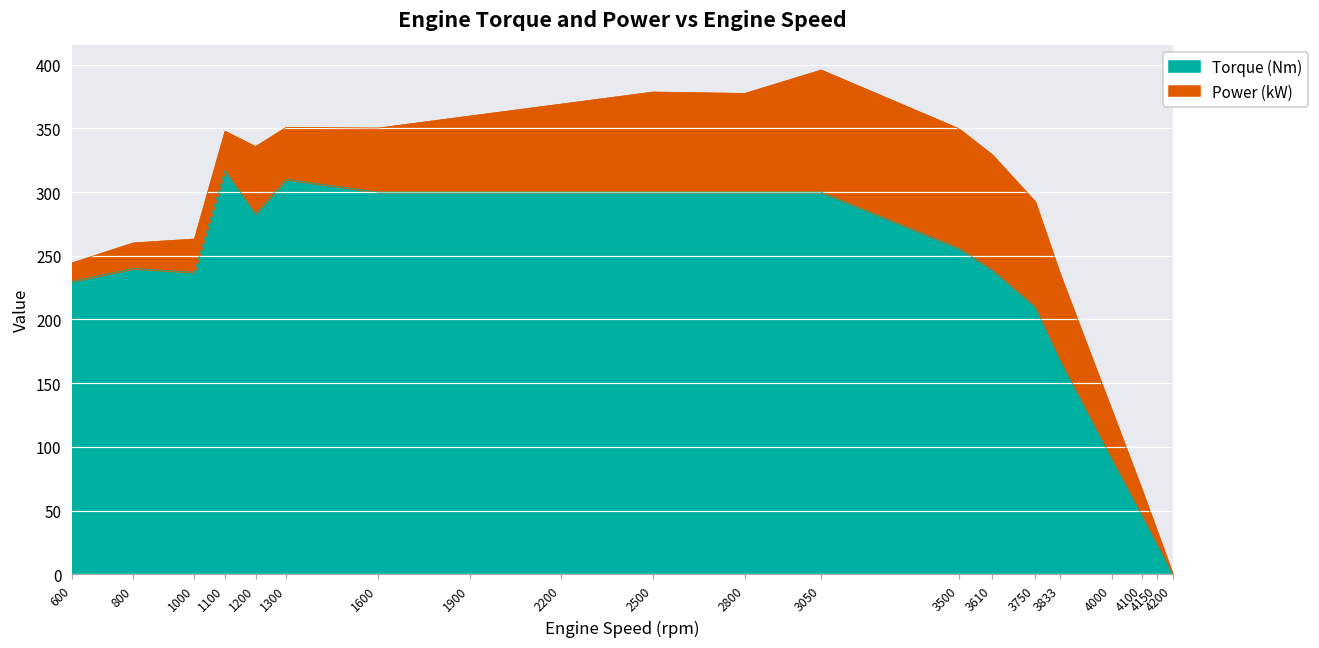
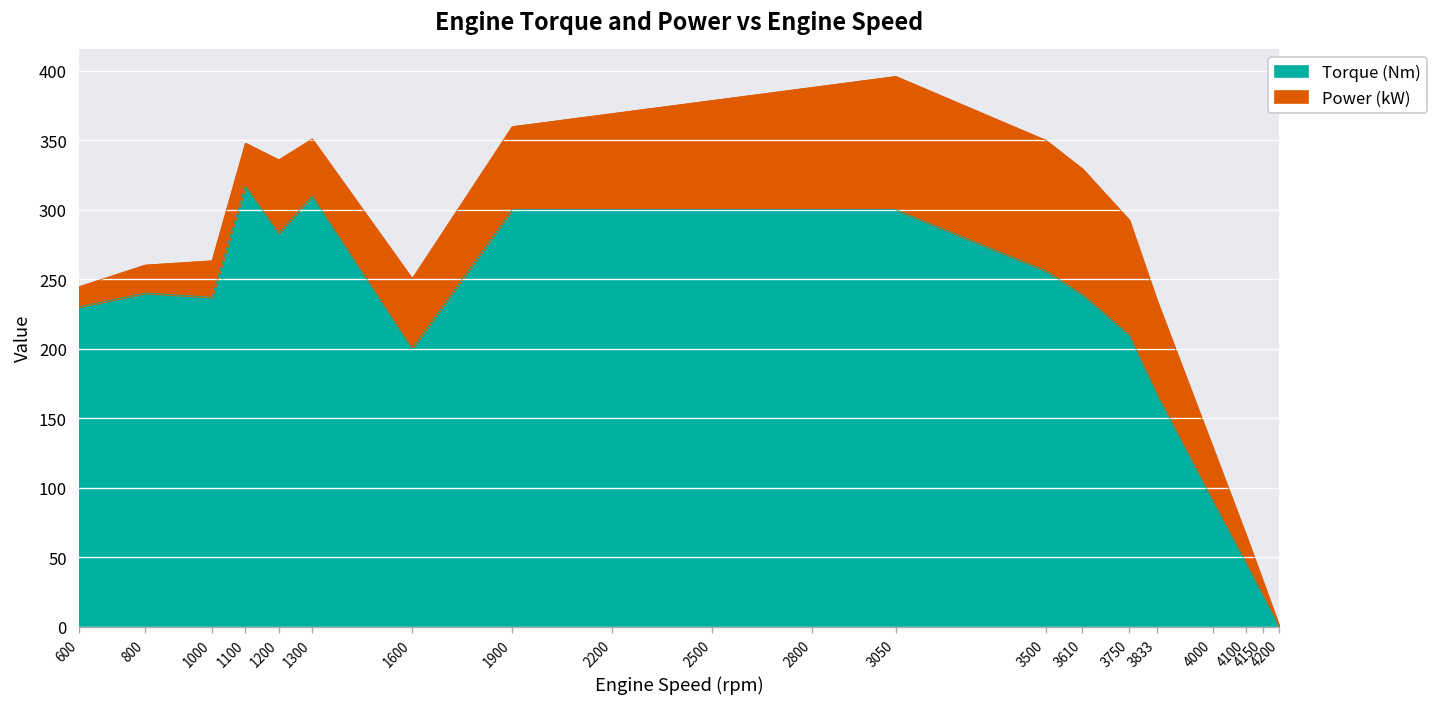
  {
    "Torque (Nm)": {
      "600": 230,
      "800": 240,
      "1000": 237,
      "1100": 317,
      "1200": 283,
      "1300": 310,
-     "1600": 300,
+     "1600": 200,
      "1900": 300,
      "2200": 300,
      "2500": 300,
      "2800": 300,
      "3050": 300,
      "3500": 256,
      "3610": 239,
      "3750": 210,
      "3833": 167,
      "4000": 91,
      "4100": 46,
      "4150": 23
    },
    "Power (kW)": {
      "600": 14,
      "800": 20,
      "1000": 26,
      "1100": 31,
      "1200": 53,
      "1300": 41,
      "1600": 50,
      "1900": 60,
      "2200": 69,
      "2500": 79,
-     "2800": 77,
+     "2800": 88,
      "3050": 96,
      "3500": 94,
      "3610": 90,
      "3750": 82,
      "3833": 67,
      "4000": 38,
      "4100": 20,
      "4150": 10
    }
  }
